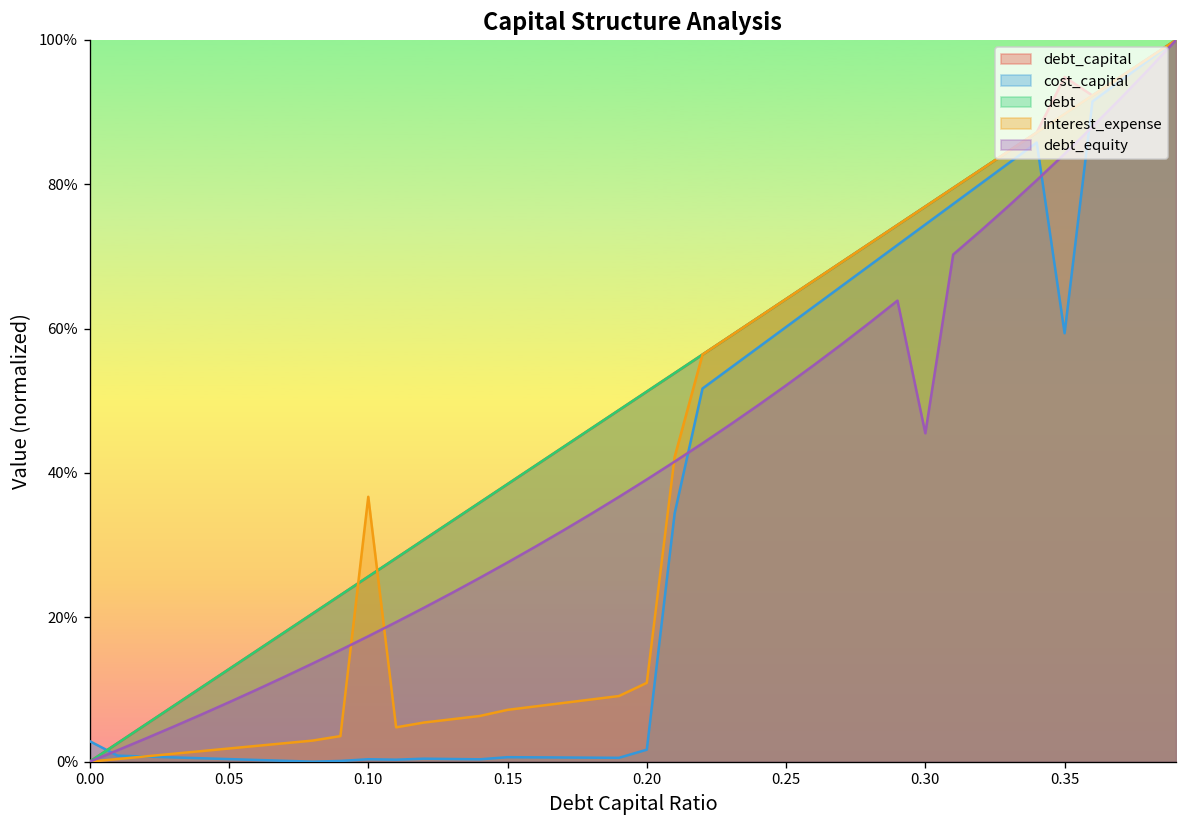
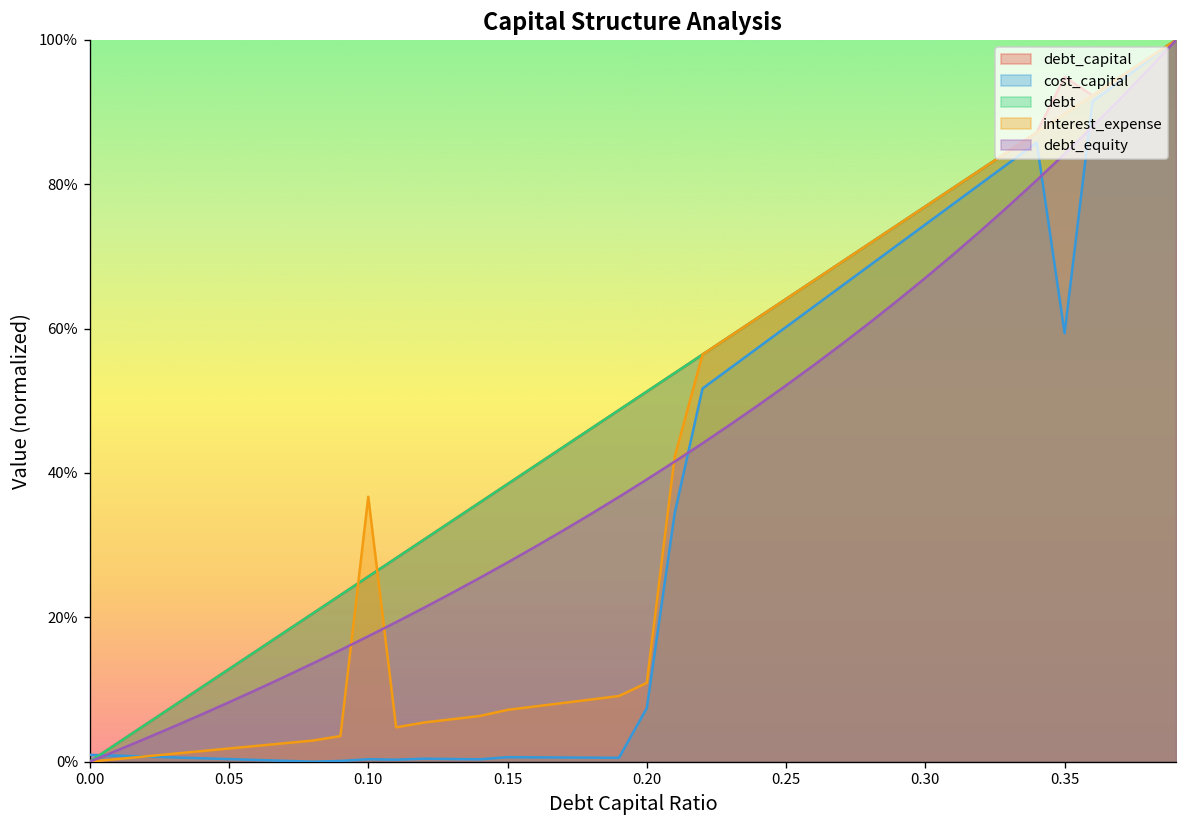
  {
    "cost_capital": {
-     "0.00": "3%",
+     "0.00": "1%",
      "0.05": "0%",
      "0.10": "0%",
      "0.15": "1%",
-     "0.20": "2%",
+     "0.20": "7%",
      "0.25": "60%",
      "0.30": "74%",
      "0.35": "59%"
    },
    "debt_equity": {
      "0.05": "8%",
      "0.10": "17%",
      "0.15": "28%",
      "0.20": "39%",
      "0.25": "52%",
-     "0.30": "46%"
+     "0.30": "67%"
    }
  }
